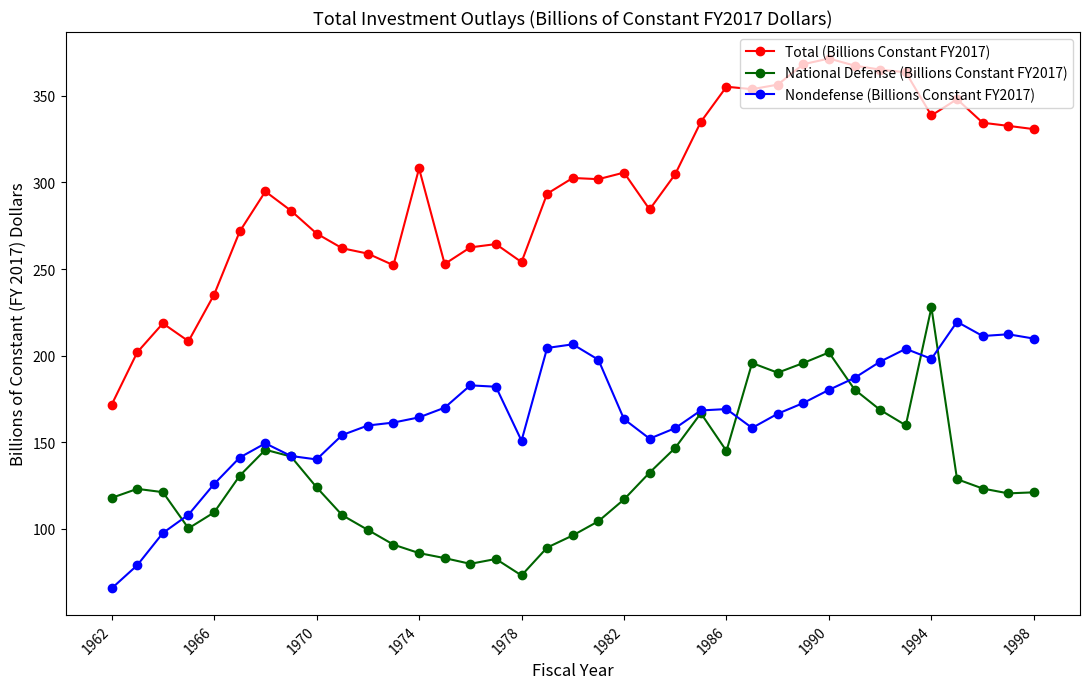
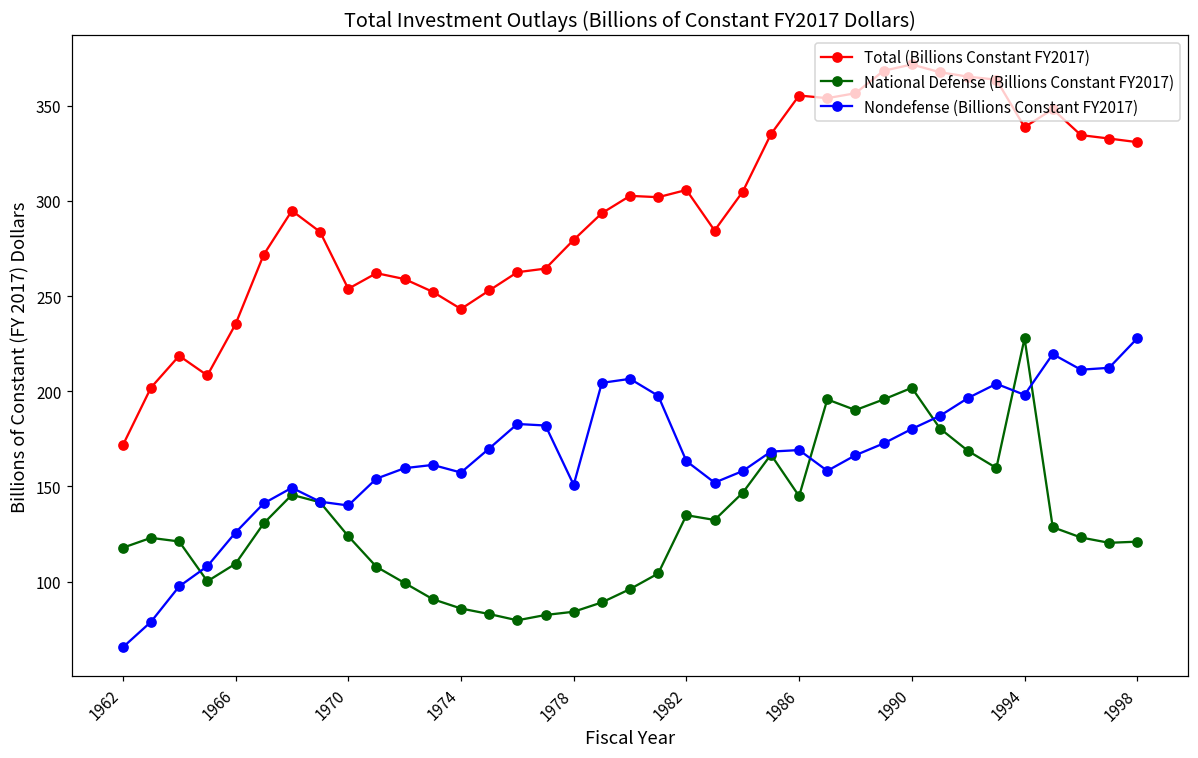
  {
    "Total (Billions Constant FY2017)": {
      "1962": 172,
      "1966": 235,
-     "1970": 271,
-     "1974": 308,
-     "1978": 254,
+     "1970": 254,
+     "1974": 243,
+     "1978": 280,
      "1982": 306,
      "1986": 355,
      "1994": 339,
      "1998": 331
    },
    "National Defense (Billions Constant FY2017)": {
      "1962": 118,
      "1966": 109,
      "1970": 124,
      "1974": 86,
-     "1978": 73,
-     "1982": 117,
+     "1978": 84,
+     "1982": 135,
      "1986": 145,
      "1990": 202,
      "1994": 228,
      "1998": 121
    },
    "Nondefense (Billions Constant FY2017)": {
      "1962": 66,
      "1966": 126,
      "1970": 140,
-     "1974": 164,
+     "1974": 157,
      "1978": 151,
      "1982": 163,
      "1986": 169,
      "1990": 180,
      "1994": 198,
-     "1998": 210
+     "1998": 228
    }
  }
